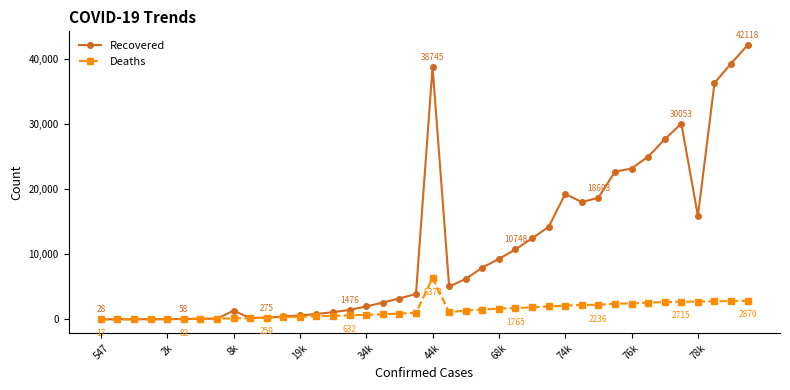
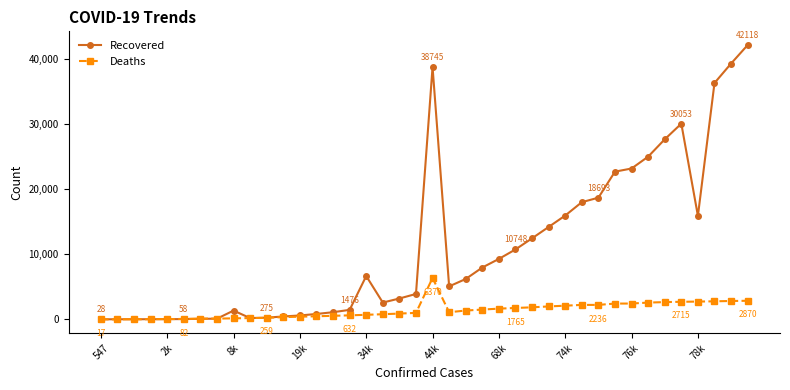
  {
    "Recovered": {
      "8k": "1,000",
-     "34k": "2,000",
+     "34k": "7,000",
      "68k": "9,000",
-     "74k": "19,000",
+     "74k": "16,000",
      "76k": "23,000",
      "78k": "16,000"
    },
    "Deaths": {
      "44k": "6370"
    }
  }
